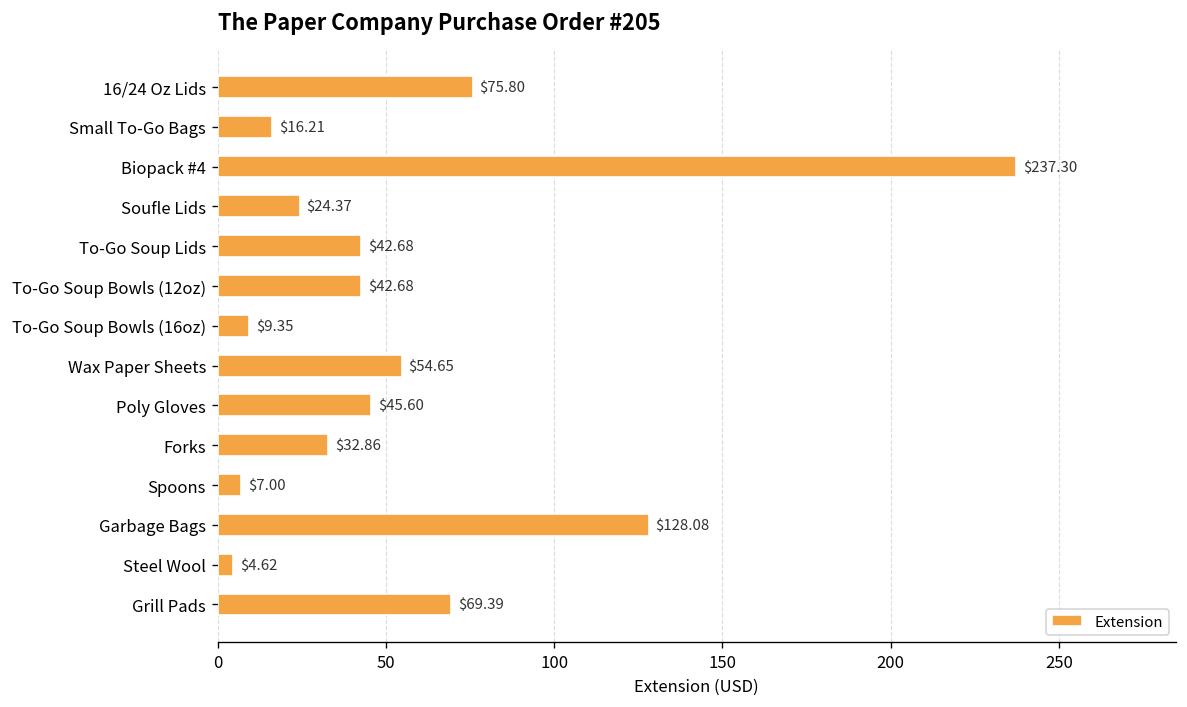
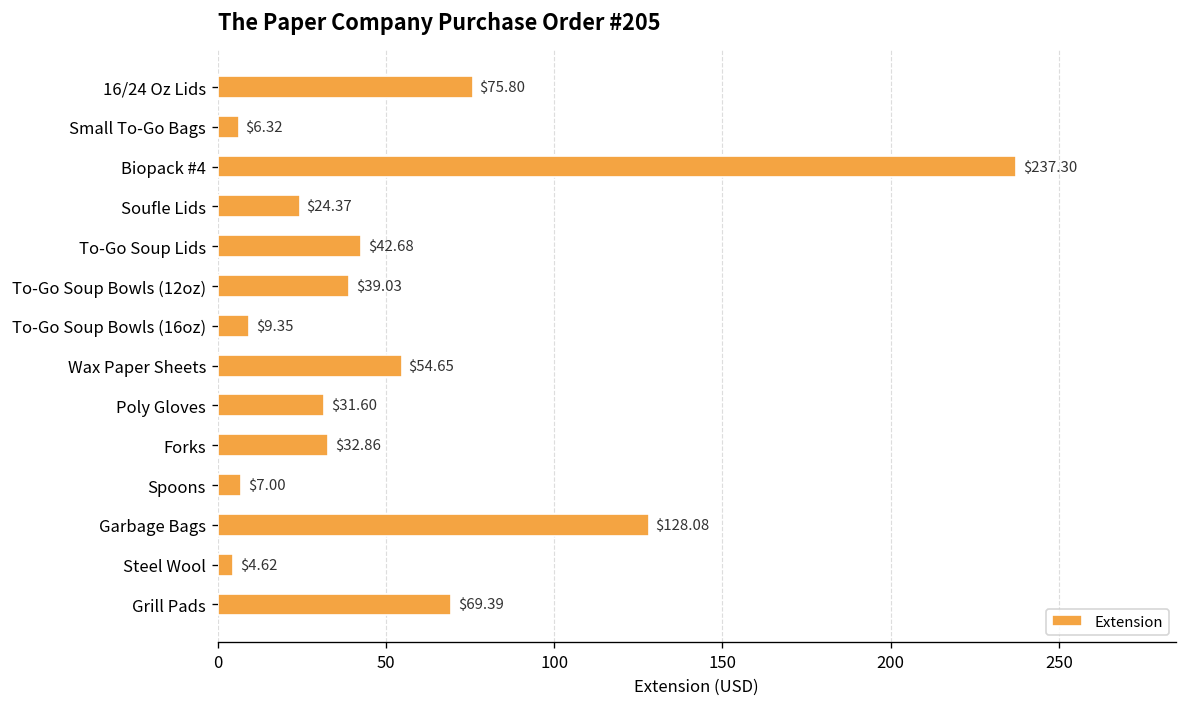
  {
    "16/24 Oz Lids": "$75.80",
-   "Small To-Go Bags": "$16.21",
+   "Small To-Go Bags": "$6.32",
    "Biopack #4": "$237.30",
    "Soufle Lids": "$24.37",
    "To-Go Soup Lids": "$42.68",
-   "To-Go Soup Bowls (12oz)": "$42.68",
+   "To-Go Soup Bowls (12oz)": "$39.03",
    "To-Go Soup Bowls (16oz)": "$9.35",
    "Wax Paper Sheets": "$54.65",
-   "Poly Gloves": "$45.60",
+   "Poly Gloves": "$31.60",
    "Forks": "$32.86",
    "Spoons": "$7.00",
    "Garbage Bags": "$128.08",
    "Steel Wool": "$4.62",
    "Grill Pads": "$69.39"
  }
